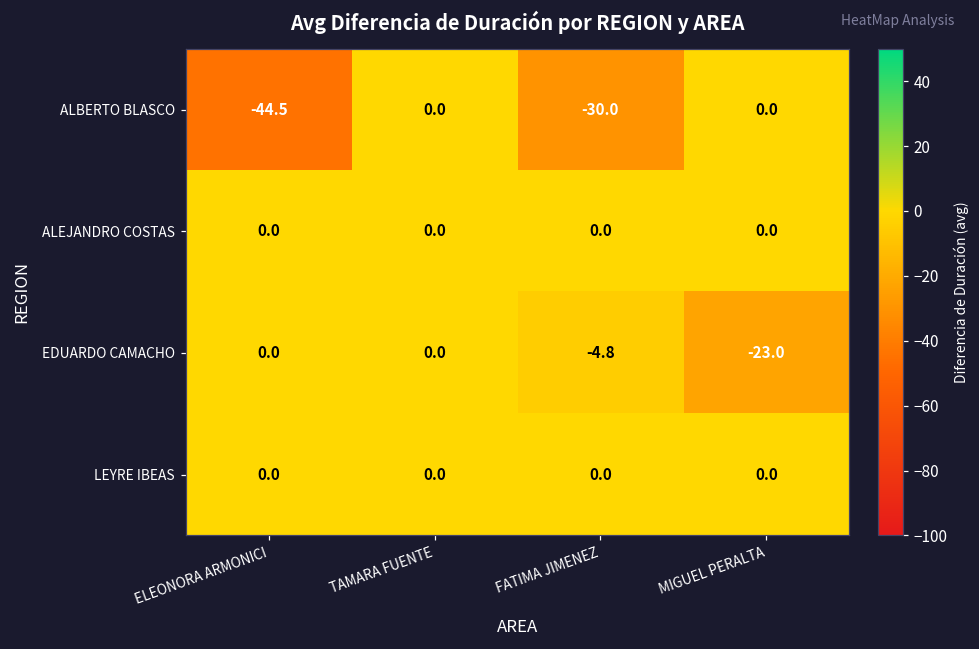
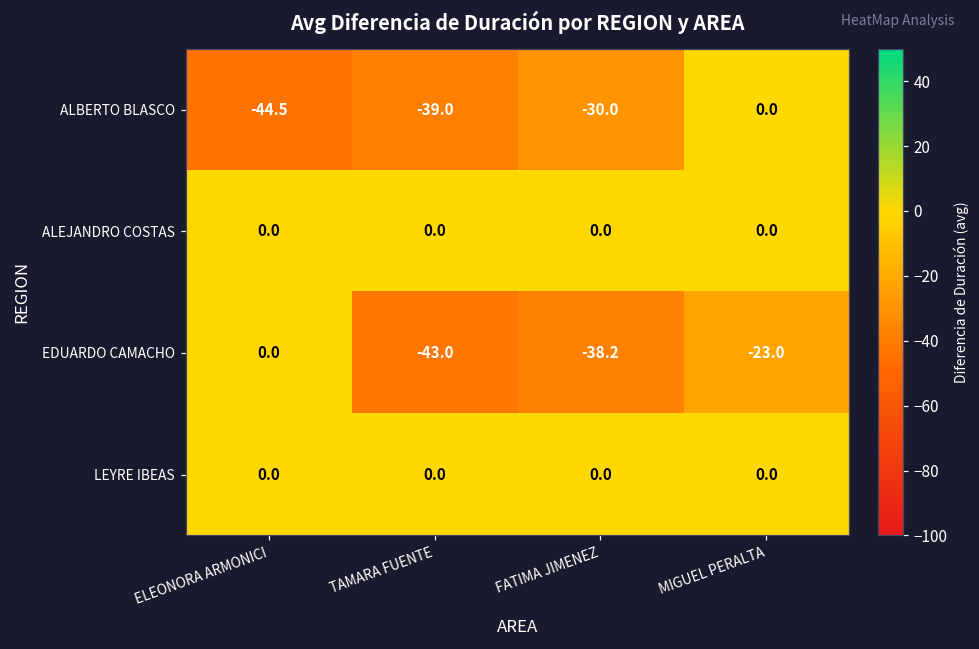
  {
    "ALBERTO BLASCO": {
      "ELEONORA ARMONICI": -44.5,
-     "TAMARA FUENTE": 0.0,
+     "TAMARA FUENTE": -39.0,
      "FATIMA JIMENEZ": -30.0,
      "MIGUEL PERALTA": 0.0
    },
    "ALEJANDRO COSTAS": {
      "ELEONORA ARMONICI": 0.0,
      "TAMARA FUENTE": 0.0,
      "FATIMA JIMENEZ": 0.0,
      "MIGUEL PERALTA": 0.0
    },
    "EDUARDO CAMACHO": {
      "ELEONORA ARMONICI": 0.0,
-     "TAMARA FUENTE": 0.0,
-     "FATIMA JIMENEZ": -4.8,
+     "TAMARA FUENTE": -43.0,
+     "FATIMA JIMENEZ": -38.2,
      "MIGUEL PERALTA": -23.0
    },
    "LEYRE IBEAS": {
      "ELEONORA ARMONICI": 0.0,
      "TAMARA FUENTE": 0.0,
      "FATIMA JIMENEZ": 0.0,
      "MIGUEL PERALTA": 0.0
    }
  }
